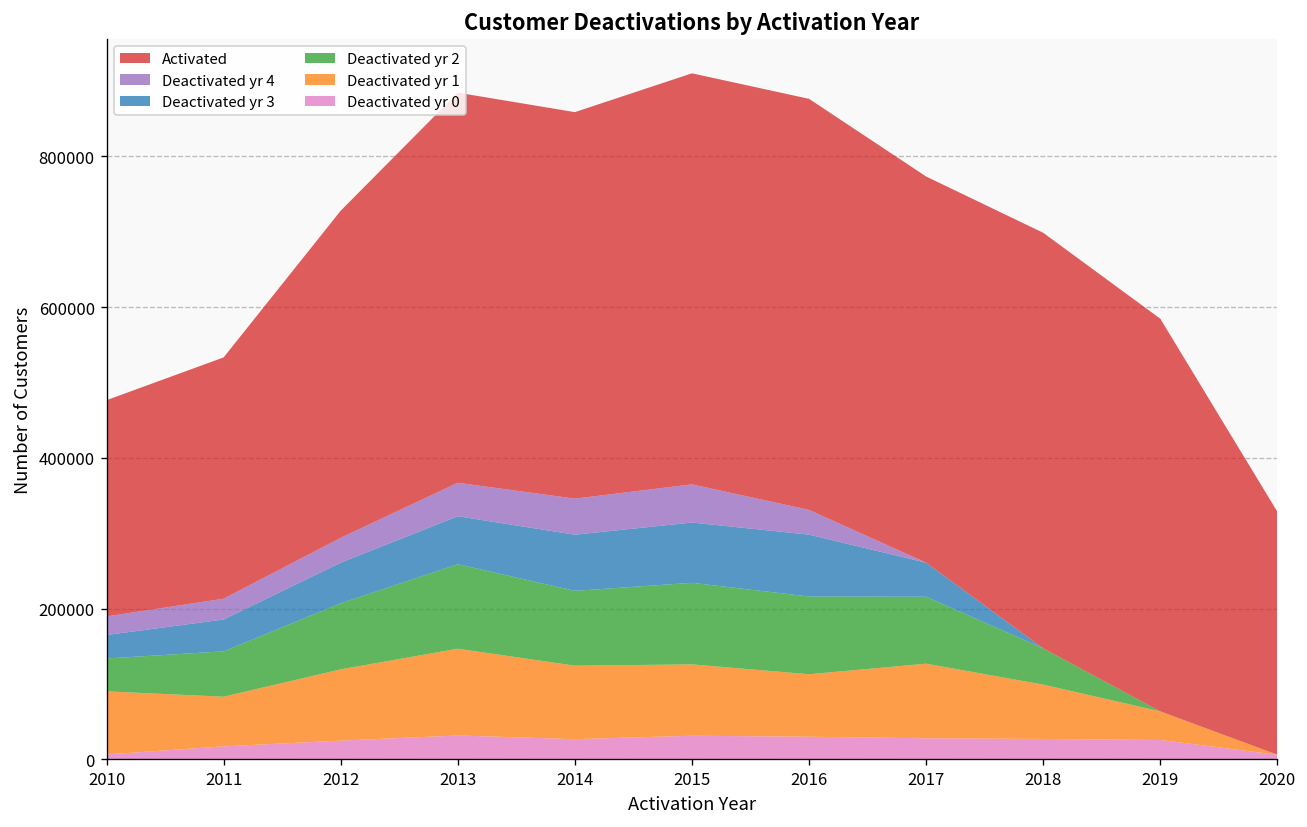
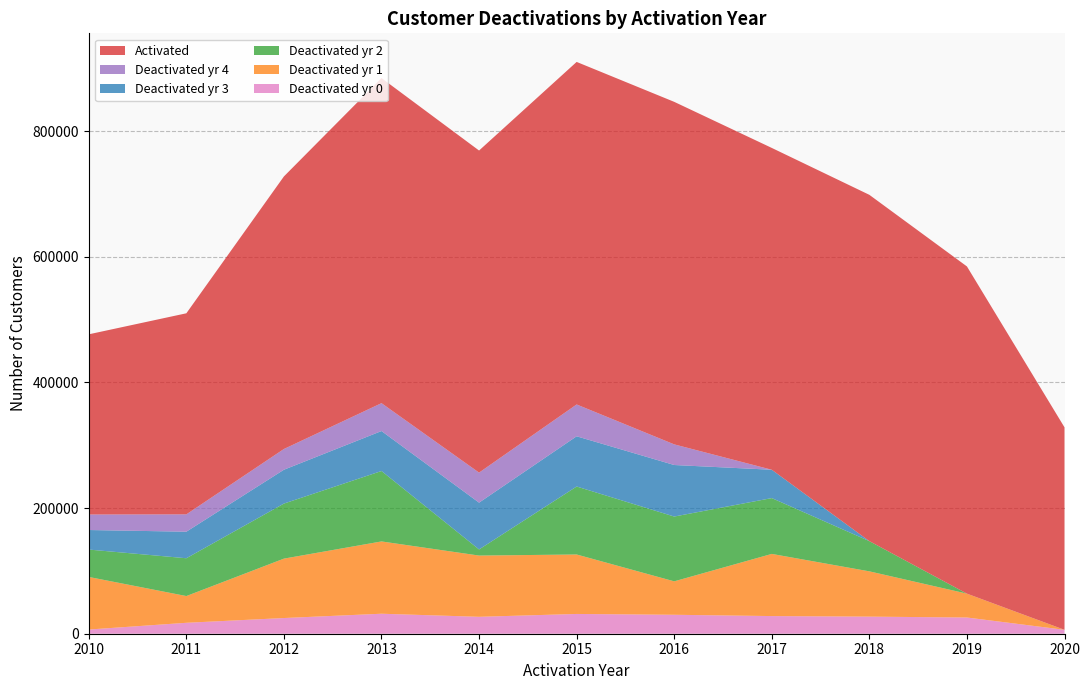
  {
    "Deactivated yr 0": {
      "2010": 10000,
      "2011": 20000,
      "2012": 20000,
      "2013": 30000,
      "2014": 30000,
      "2015": 30000,
      "2016": 30000,
      "2017": 30000,
      "2018": 30000,
      "2019": 30000
    },
    "Deactivated yr 1": {
      "2010": 80000,
-     "2011": 70000,
+     "2011": 40000,
      "2012": 90000,
      "2013": 120000,
      "2014": 100000,
      "2015": 90000,
-     "2016": 80000,
+     "2016": 50000,
      "2017": 100000,
      "2018": 70000
    },
    "Deactivated yr 2": {
      "2010": 40000,
      "2011": 60000,
      "2012": 90000,
      "2013": 110000,
-     "2014": 100000,
+     "2014": 10000,
      "2015": 110000,
      "2016": 100000,
      "2017": 90000
    },
    "Deactivated yr 3": {
      "2010": 30000,
      "2011": 40000,
      "2012": 50000,
      "2013": 60000,
      "2014": 70000,
      "2015": 80000,
      "2016": 80000
    },
    "Deactivated yr 4": {
      "2010": 20000,
      "2011": 30000,
      "2012": 30000,
      "2013": 40000,
      "2014": 50000,
      "2015": 50000,
      "2016": 30000
    },
    "Activated": {
      "2010": 290000,
      "2011": 320000,
      "2012": 430000,
      "2014": 510000,
      "2015": 550000,
      "2016": 550000,
      "2017": 510000,
      "2018": 550000,
      "2019": 520000,
      "2020": 320000
    }
  }
